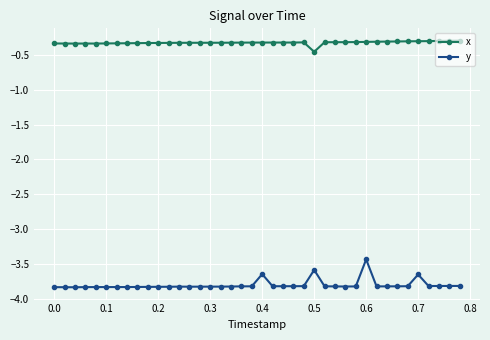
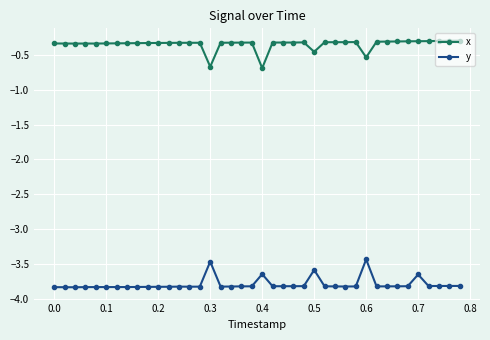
  {
    "x": {
      "0.0": -0.3,
      "0.1": -0.3,
      "0.2": -0.3,
-     "0.3": -0.3,
-     "0.4": -0.3,
+     "0.3": -0.7,
+     "0.4": -0.7,
      "0.5": -0.5,
-     "0.6": -0.3,
+     "0.6": -0.5,
      "0.7": -0.3
    },
    "y": {
      "0.0": -3.8,
      "0.1": -3.8,
      "0.2": -3.8,
-     "0.3": -3.8,
+     "0.3": -3.5,
      "0.4": -3.6,
      "0.5": -3.6,
      "0.6": -3.4,
      "0.7": -3.6
    }
  }
